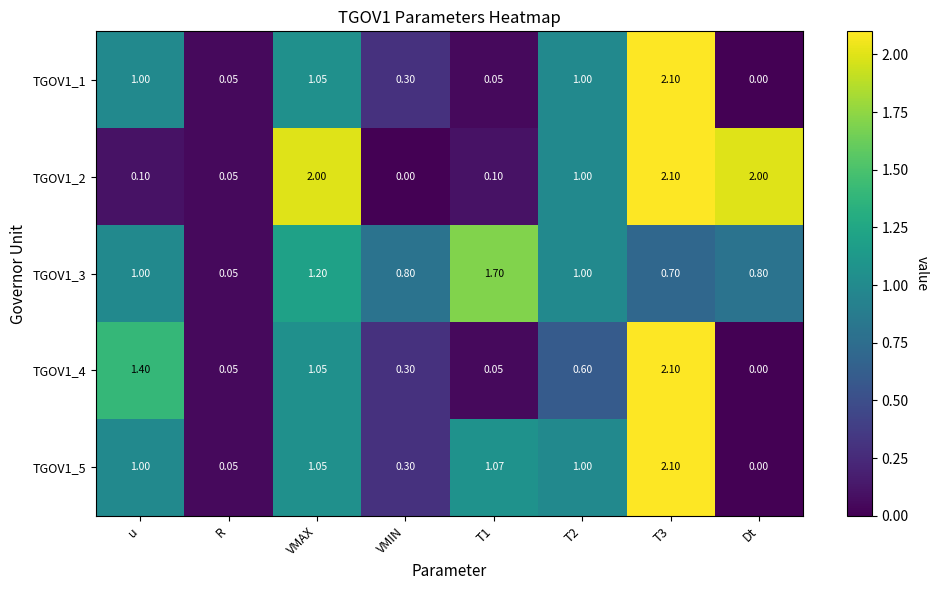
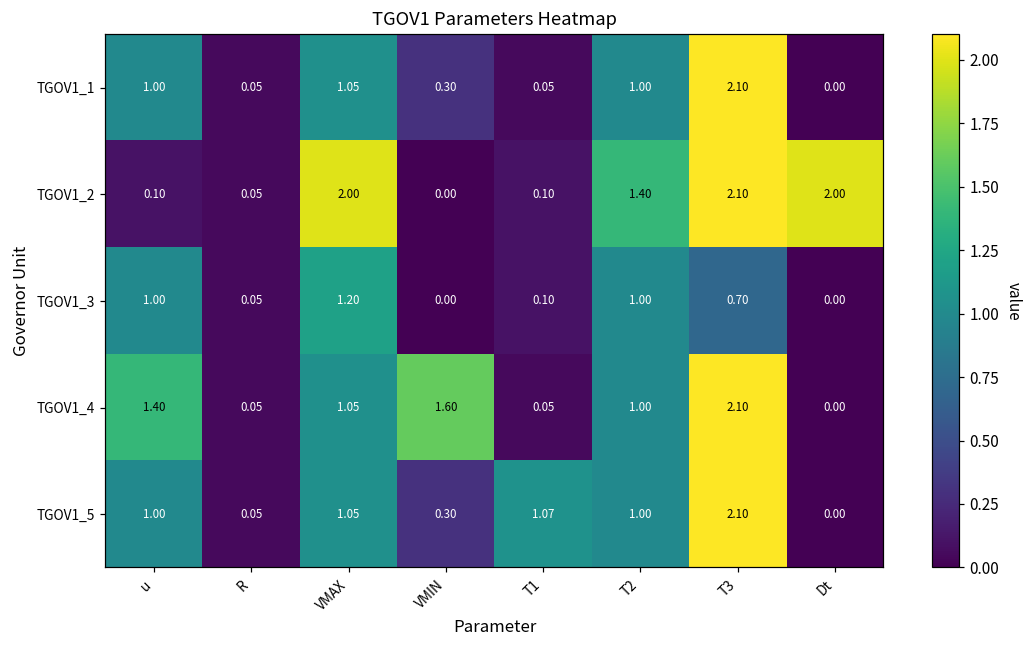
  {
    "TGOV1_1": {
      "u": 1.00,
      "R": 0.05,
      "VMAX": 1.05,
      "VMIN": 0.30,
      "T1": 0.05,
      "T2": 1.00,
      "T3": 2.10,
      "Dt": 0.00
    },
    "TGOV1_2": {
      "u": 0.10,
      "R": 0.05,
      "VMAX": 2.00,
      "VMIN": 0.00,
      "T1": 0.10,
-     "T2": 1.00,
+     "T2": 1.40,
      "T3": 2.10,
      "Dt": 2.00
    },
    "TGOV1_3": {
      "u": 1.00,
      "R": 0.05,
      "VMAX": 1.20,
-     "VMIN": 0.80,
-     "T1": 1.70,
+     "VMIN": 0.00,
+     "T1": 0.10,
      "T2": 1.00,
      "T3": 0.70,
-     "Dt": 0.80
+     "Dt": 0.00
    },
    "TGOV1_4": {
      "u": 1.40,
      "R": 0.05,
      "VMAX": 1.05,
-     "VMIN": 0.30,
+     "VMIN": 1.60,
      "T1": 0.05,
-     "T2": 0.60,
+     "T2": 1.00,
      "T3": 2.10,
      "Dt": 0.00
    },
    "TGOV1_5": {
      "u": 1.00,
      "R": 0.05,
      "VMAX": 1.05,
      "VMIN": 0.30,
      "T1": 1.07,
      "T2": 1.00,
      "T3": 2.10,
      "Dt": 0.00
    }
  }
